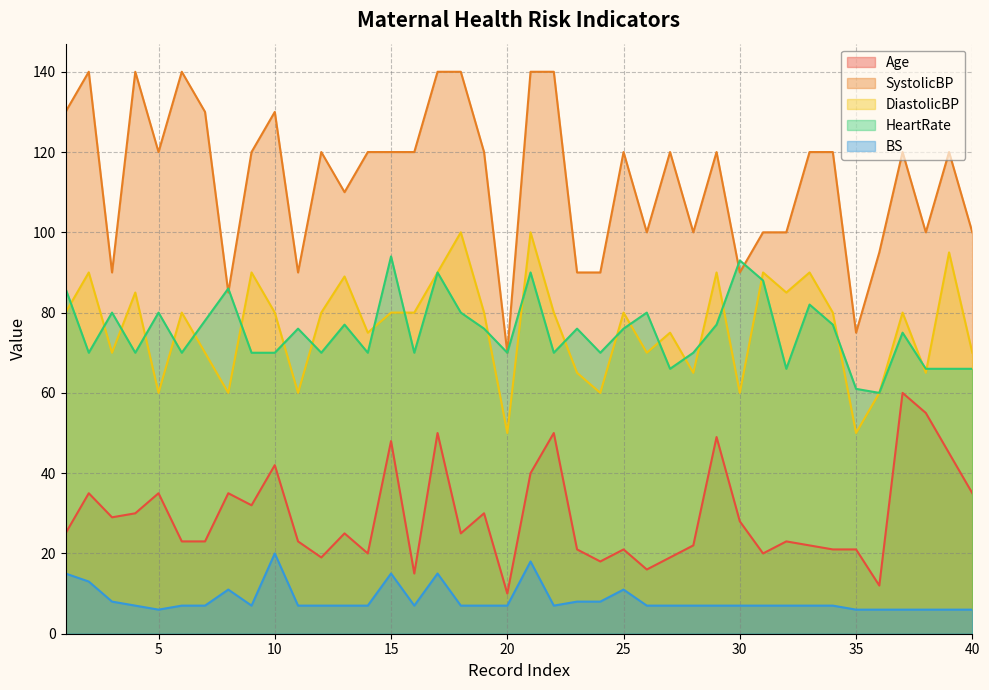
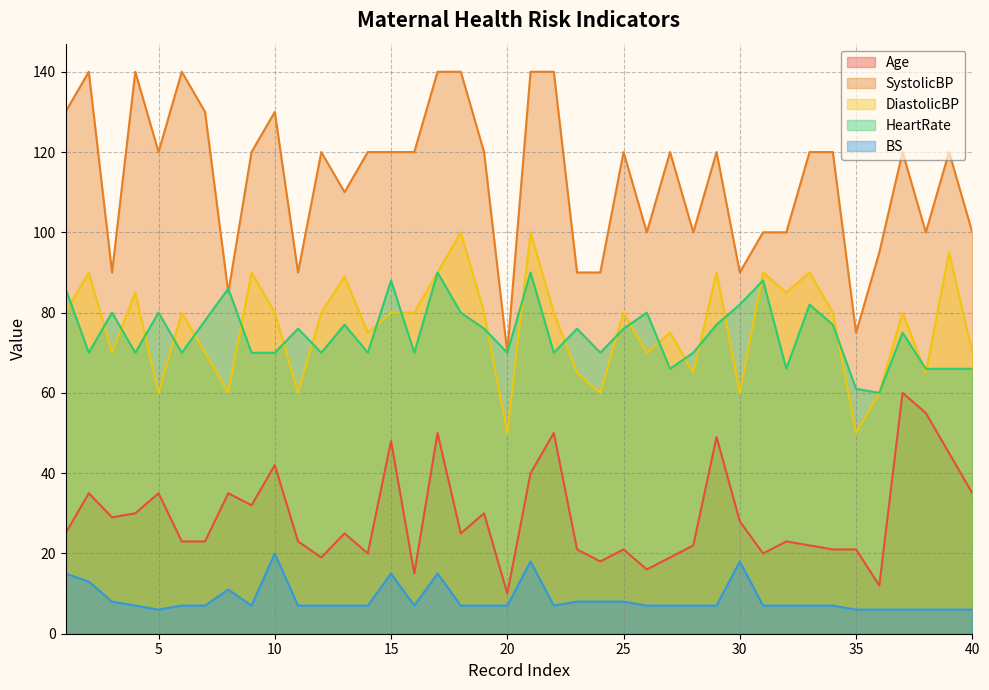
  {
    "HeartRate": {
      "5": 80,
      "10": 70,
-     "15": 94,
+     "15": 88,
      "25": 76,
-     "30": 93,
+     "30": 82,
      "35": 61,
      "40": 66
    },
    "BS": {
      "5": 6,
      "10": 20,
      "15": 15,
      "20": 7,
-     "25": 11,
-     "30": 7,
+     "25": 8,
+     "30": 18,
      "35": 6,
      "40": 6
    }
  }
